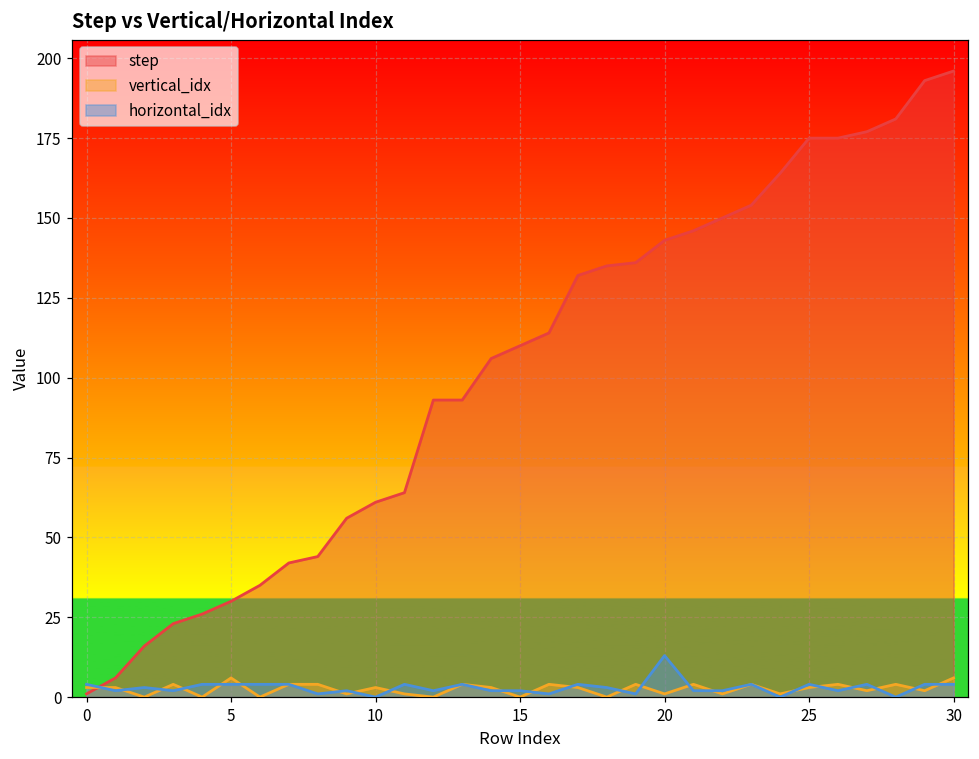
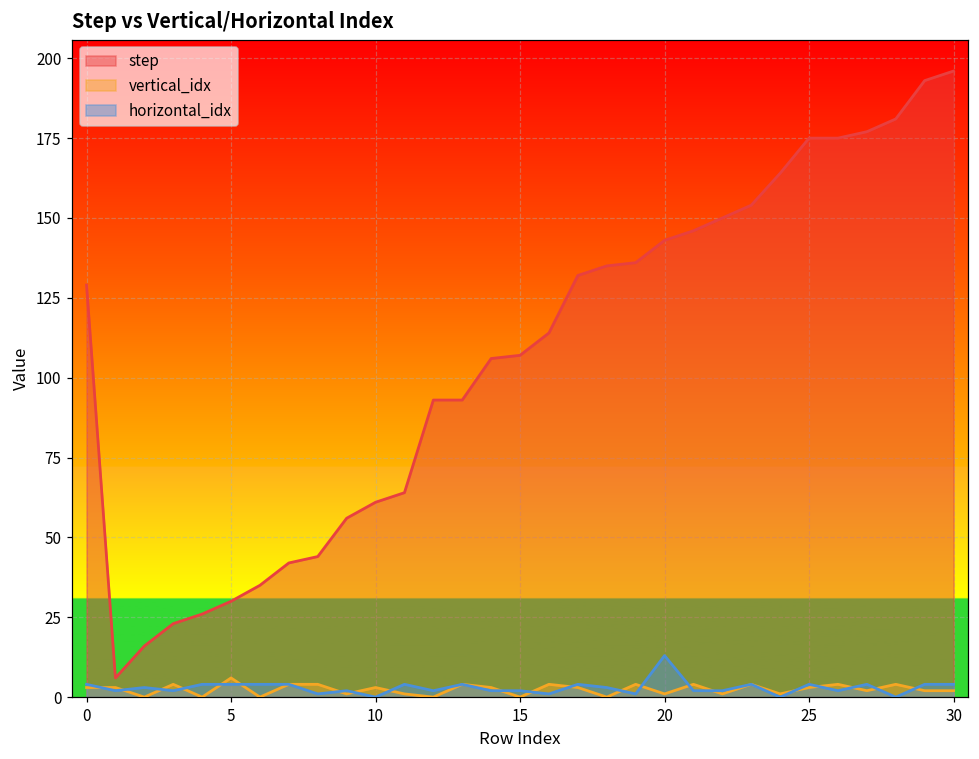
  {
    "step": {
-     "0": 1,
+     "0": 129,
      "5": 30,
      "10": 61,
-     "15": 110,
+     "15": 107,
      "20": 143,
      "25": 175,
      "30": 196
    },
    "vertical_idx": {
      "0": 3,
      "5": 6,
      "10": 3,
      "15": 0,
      "20": 1,
      "25": 3,
-     "30": 6
+     "30": 2
    },
    "horizontal_idx": {
      "0": 4,
      "5": 4,
      "10": 0,
      "15": 2,
      "20": 13,
      "25": 4,
      "30": 4
    }
  }
